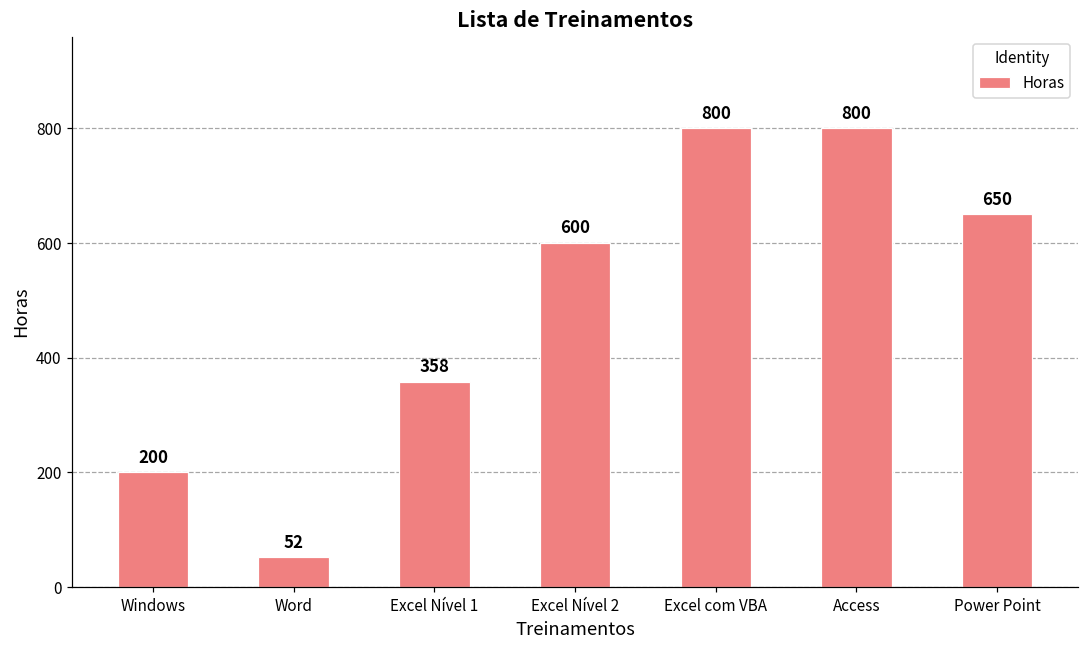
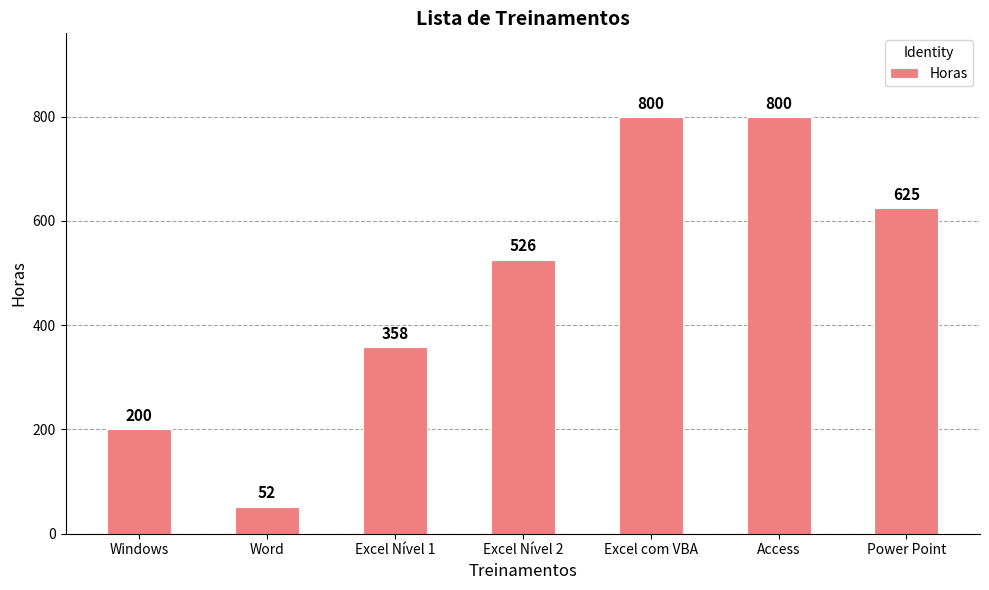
  {
    "Windows": 200,
    "Word": 52,
    "Excel Nível 1": 358,
-   "Excel Nível 2": 600,
+   "Excel Nível 2": 526,
    "Excel com VBA": 800,
    "Access": 800,
-   "Power Point": 650
+   "Power Point": 625
  }
